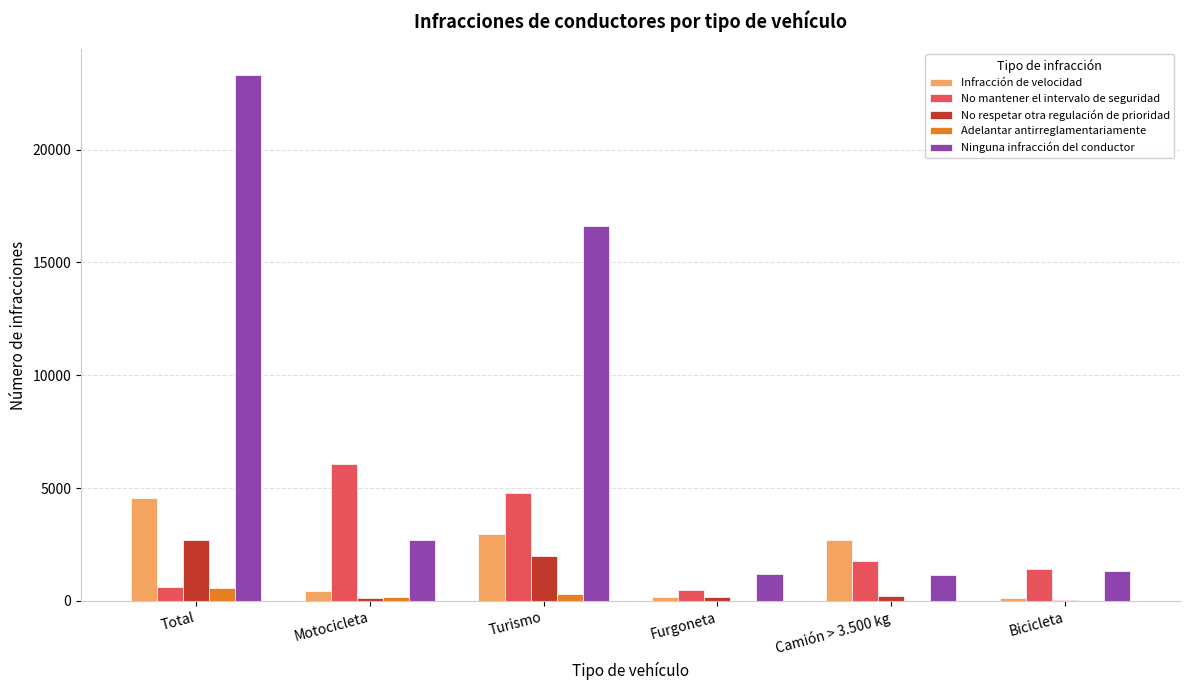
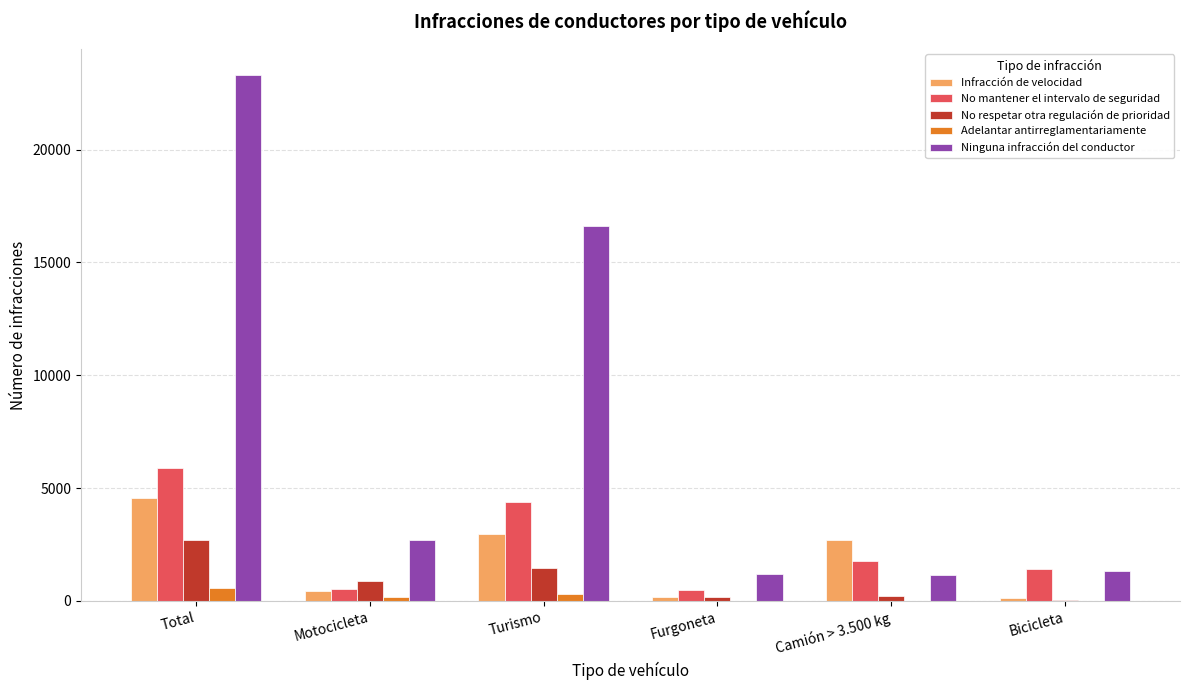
  {
    "Infracción de velocidad": {
      "Total": 4500,
      "Motocicleta": 400,
      "Turismo": 3000,
      "Furgoneta": 200,
      "Camión > 3.500 kg": 2700,
      "Bicicleta": 100
    },
    "No mantener el intervalo de seguridad": {
-     "Total": 600,
-     "Motocicleta": 6100,
-     "Turismo": 4800,
+     "Total": 5900,
+     "Motocicleta": 500,
+     "Turismo": 4400,
      "Furgoneta": 500,
      "Camión > 3.500 kg": 1800,
      "Bicicleta": 1400
    },
    "No respetar otra regulación de prioridad": {
      "Total": 2700,
-     "Motocicleta": 100,
-     "Turismo": 2000,
+     "Motocicleta": 900,
+     "Turismo": 1400,
      "Furgoneta": 200,
      "Camión > 3.500 kg": 200
    },
    "Adelantar antirreglamentariamente": {
      "Total": 600,
      "Motocicleta": 200,
      "Turismo": 300
    },
    "Ninguna infracción del conductor": {
      "Total": 23300,
      "Motocicleta": 2700,
      "Turismo": 16600,
      "Furgoneta": 1200,
      "Camión > 3.500 kg": 1100,
      "Bicicleta": 1300
    }
  }
